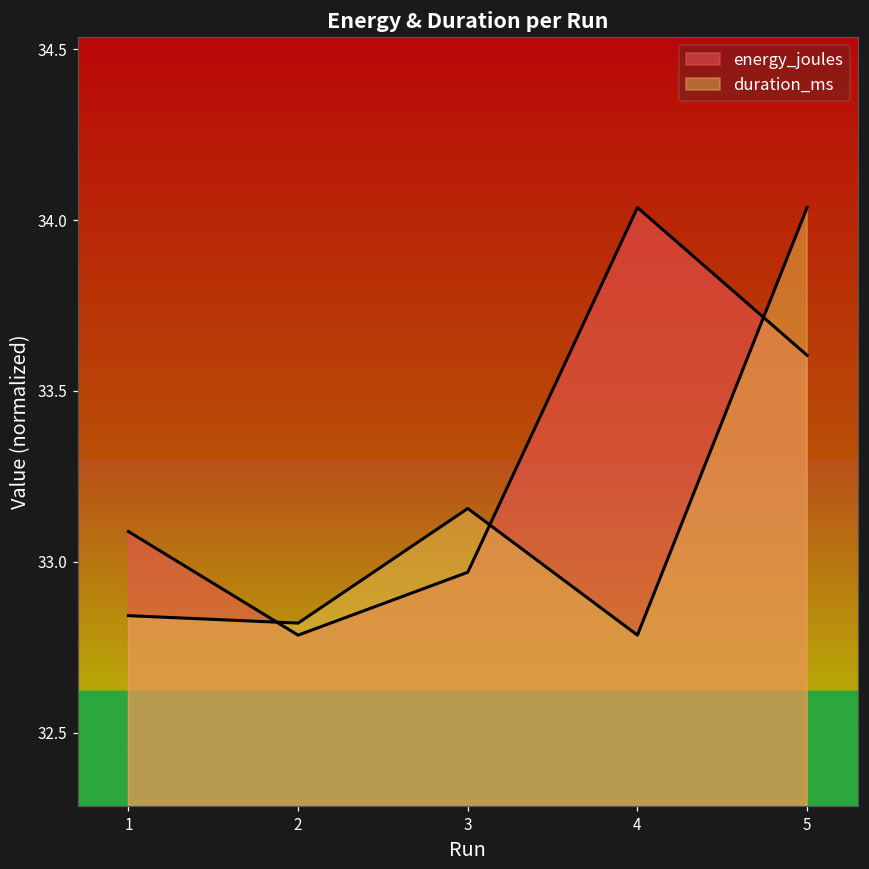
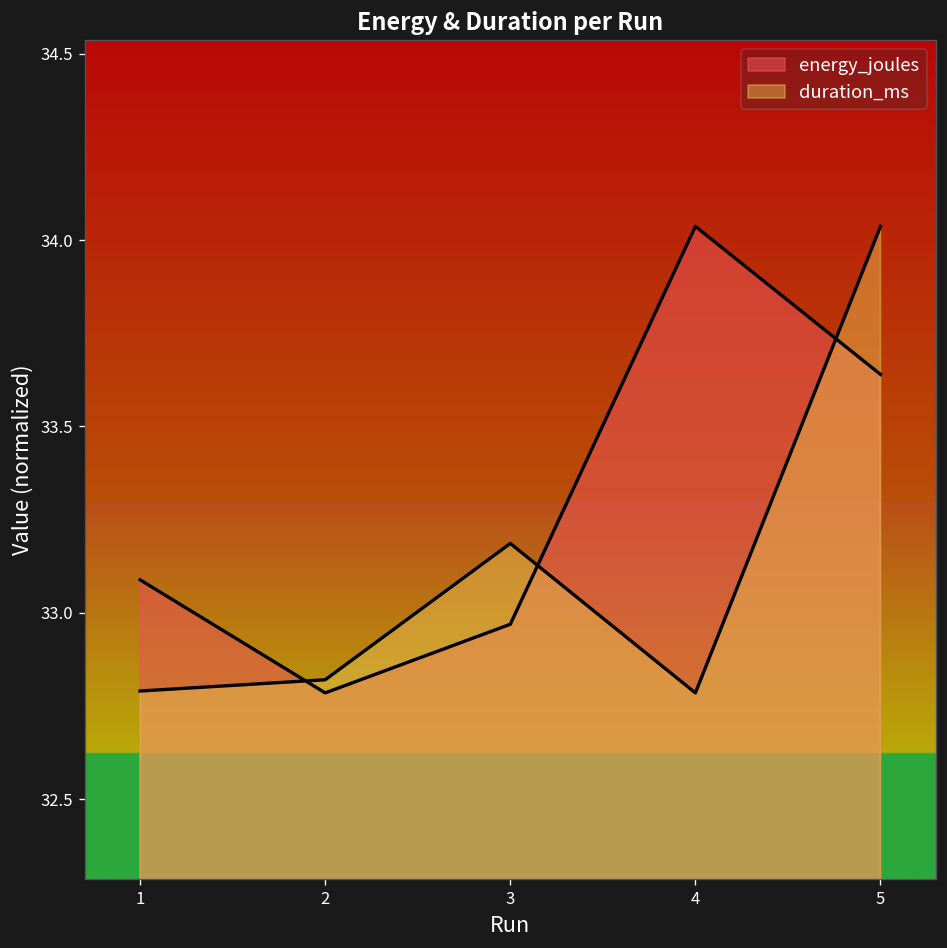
  {
    "energy_joules": {
      "1": 33.09,
      "2": 32.79,
      "3": 32.97,
      "4": 34.04,
-     "5": 33.60
+     "5": 33.64
    },
    "duration_ms": {
-     "1": 32.84,
+     "1": 32.79,
      "2": 32.82,
-     "3": 33.16,
+     "3": 33.19,
      "4": 32.79,
      "5": 34.04
    }
  }
